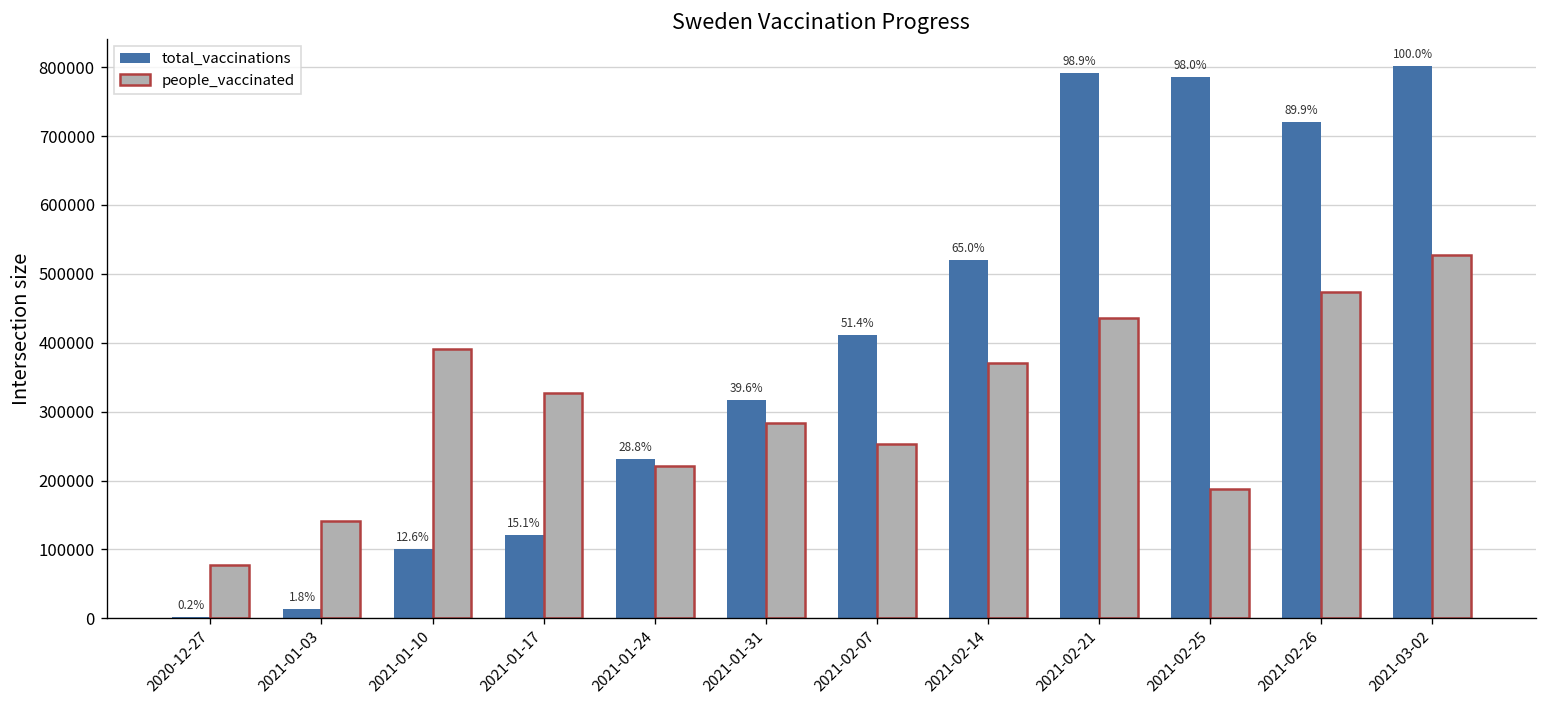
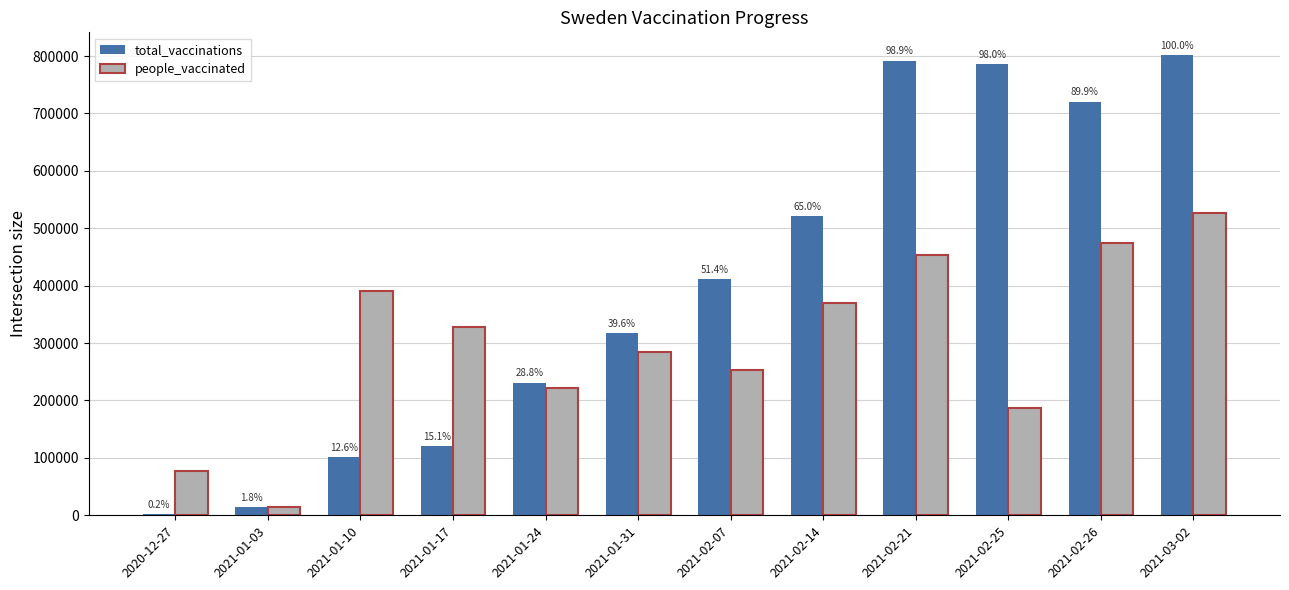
  {
    "people_vaccinated": {
      "2020-12-27": 80000,
-     "2021-01-03": 140000,
+     "2021-01-03": 10000,
      "2021-01-10": 390000,
      "2021-01-17": 330000,
      "2021-01-24": 220000,
      "2021-01-31": 280000,
      "2021-02-07": 250000,
      "2021-02-14": 370000,
-     "2021-02-21": 440000,
+     "2021-02-21": 450000,
      "2021-02-25": 190000,
      "2021-02-26": 470000,
      "2021-03-02": 530000
    }
  }
